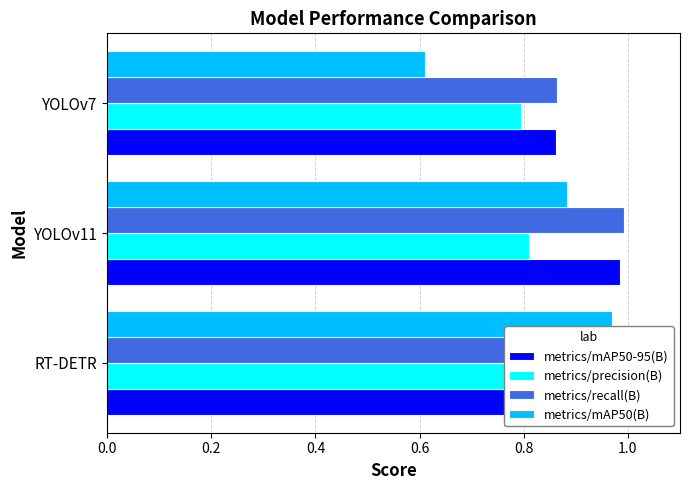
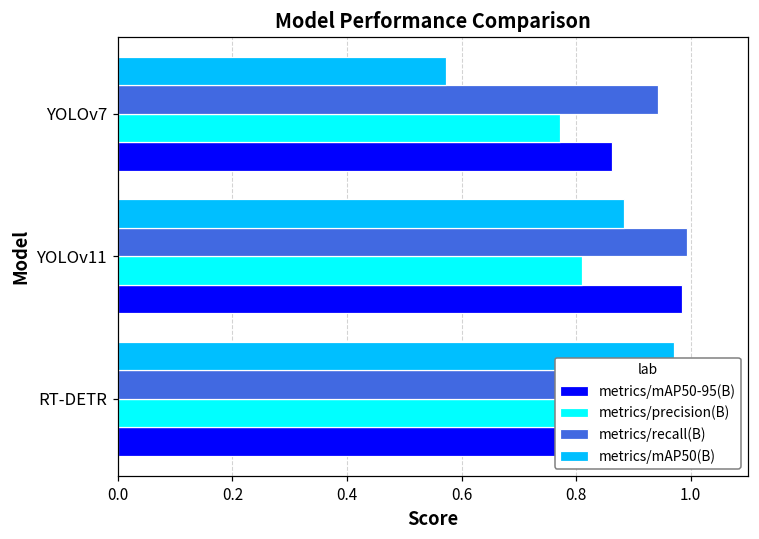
  {
    "metrics/mAP50-95(B)": {
      "YOLOv7": 0.86,
      "YOLOv11": 0.99
    },
    "metrics/precision(B)": {
-     "YOLOv7": 0.79,
+     "YOLOv7": 0.77,
      "YOLOv11": 0.81
    },
    "metrics/recall(B)": {
-     "YOLOv7": 0.86,
+     "YOLOv7": 0.94,
      "YOLOv11": 0.99
    },
    "metrics/mAP50(B)": {
-     "YOLOv7": 0.61,
+     "YOLOv7": 0.57,
      "YOLOv11": 0.88,
      "RT-DETR": 0.97
    }
  }
